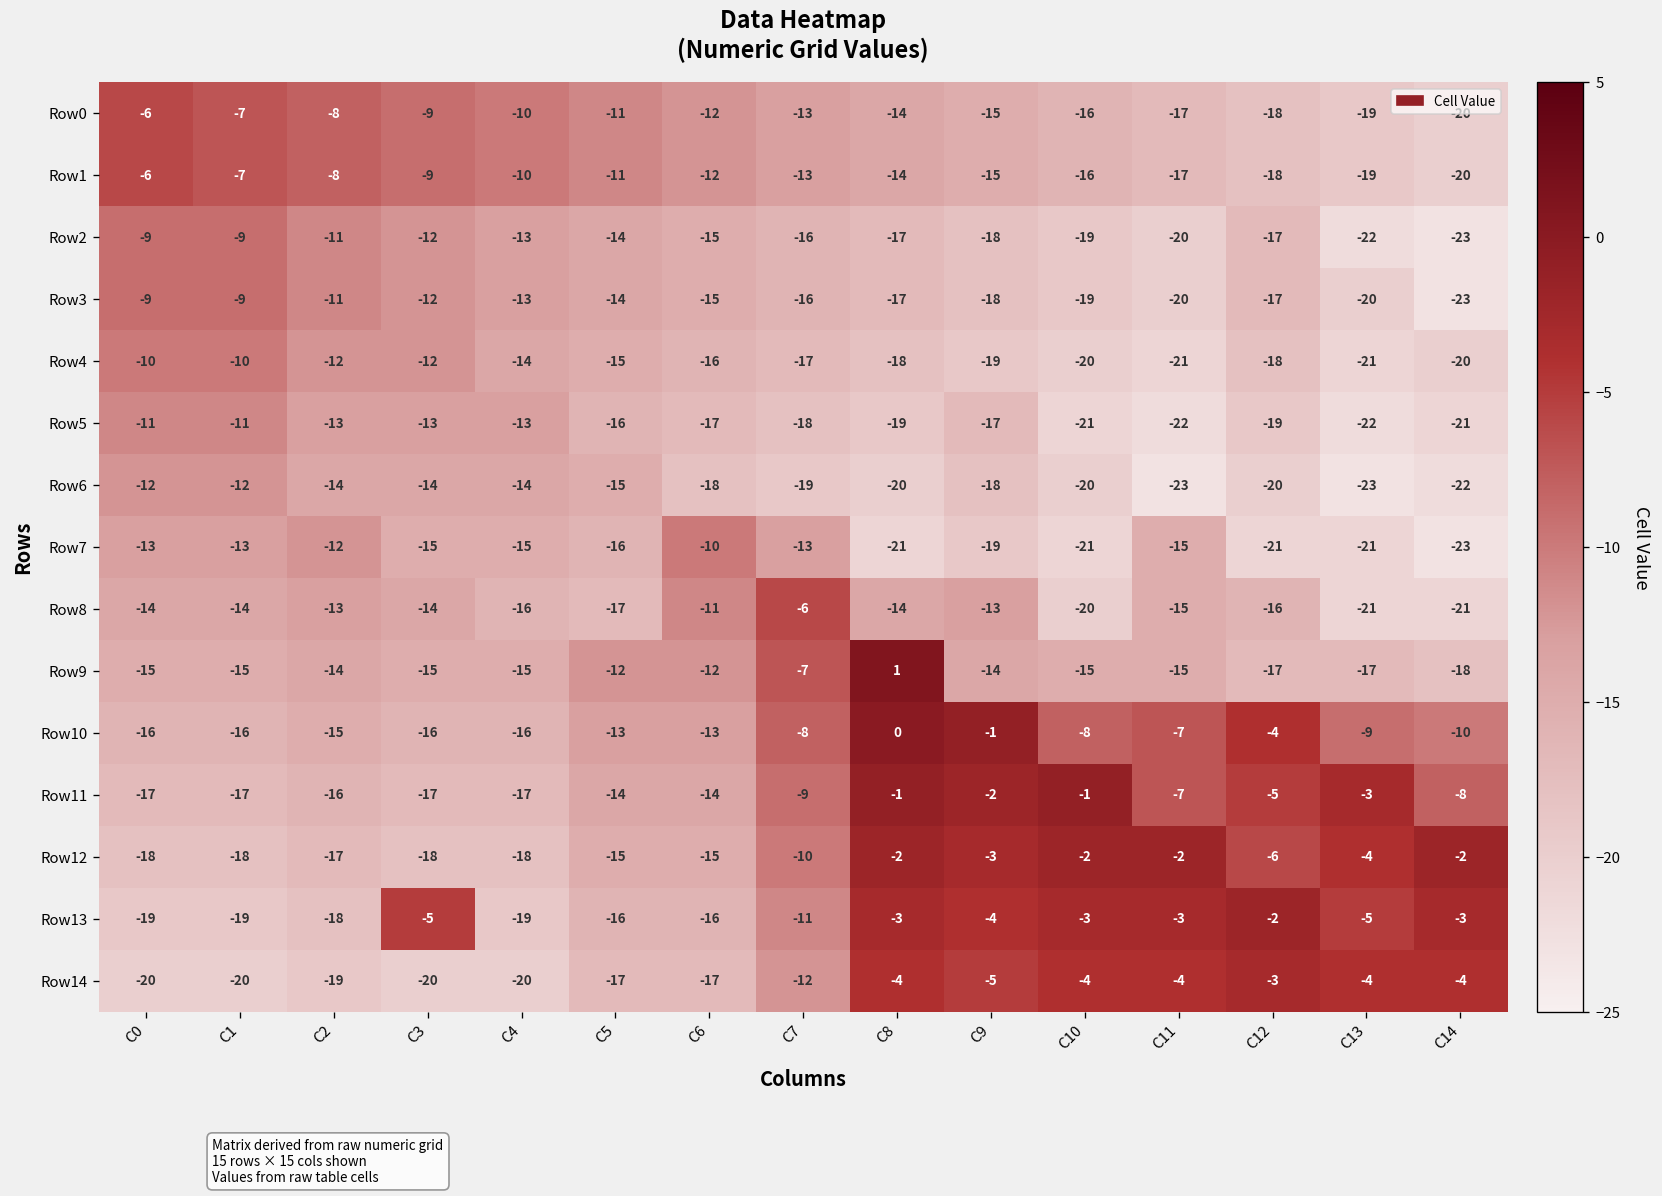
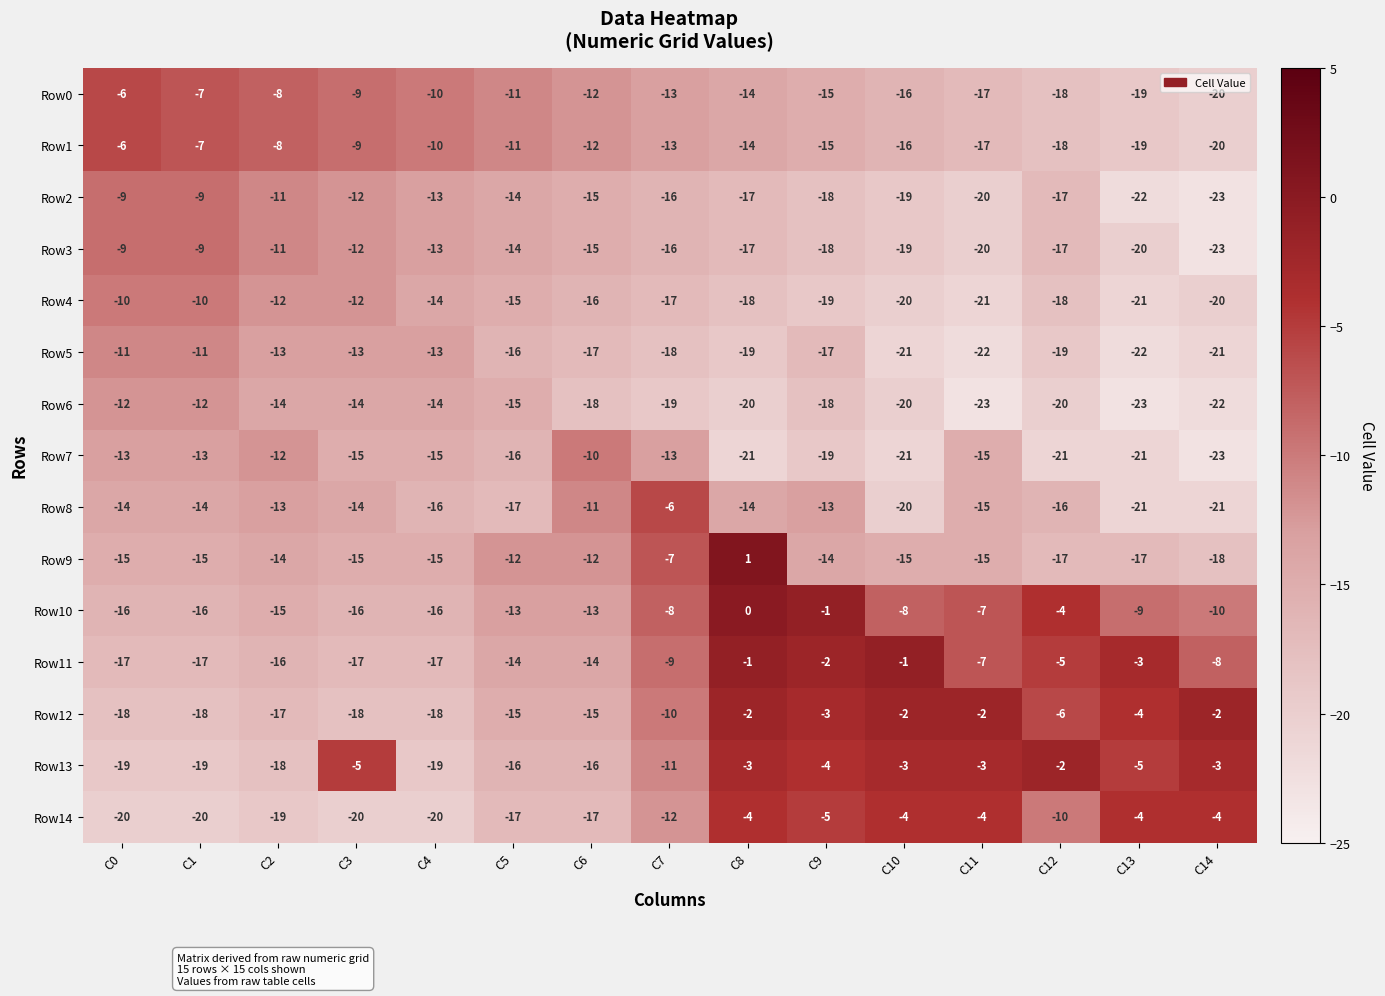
  {
    "Row14": {
      "C0": -20,
      "C1": -20,
      "C2": -19,
      "C3": -20,
      "C4": -20,
      "C5": -17,
      "C6": -17,
      "C7": -12,
      "C8": -4,
      "C9": -5,
      "C10": -4,
      "C11": -4,
-     "C12": -3,
+     "C12": -10,
      "C13": -4,
      "C14": -4
    }
  }
